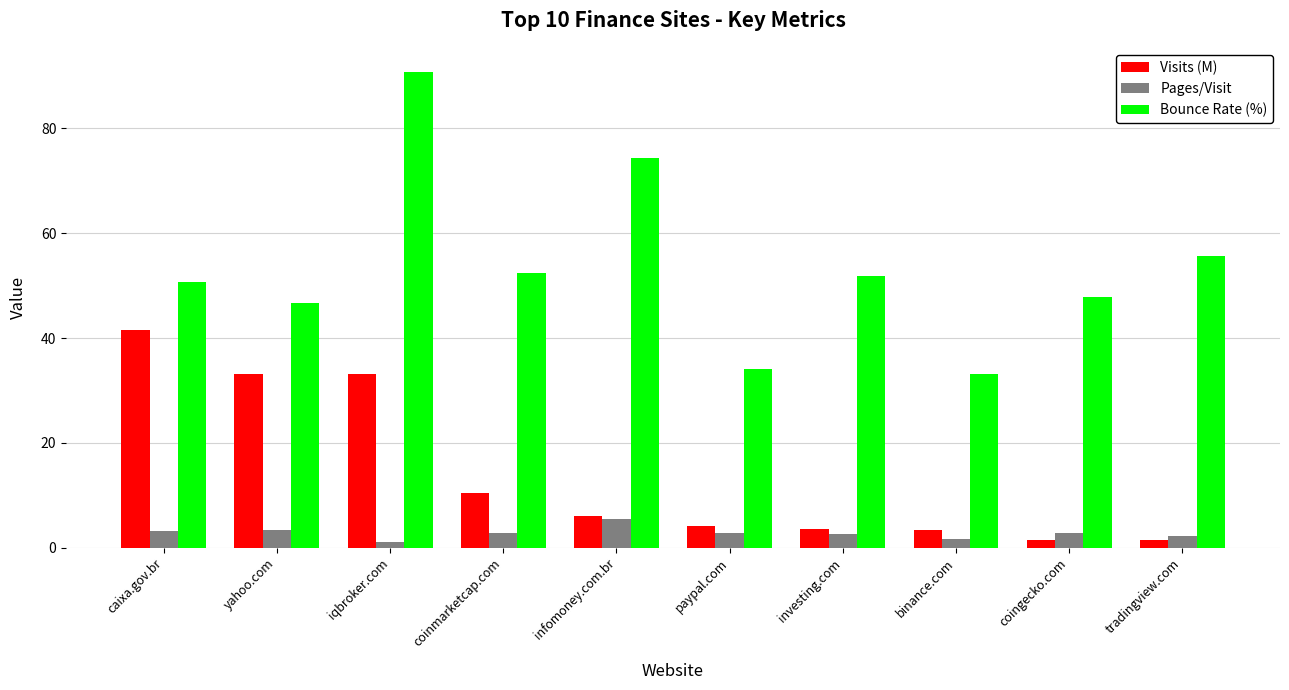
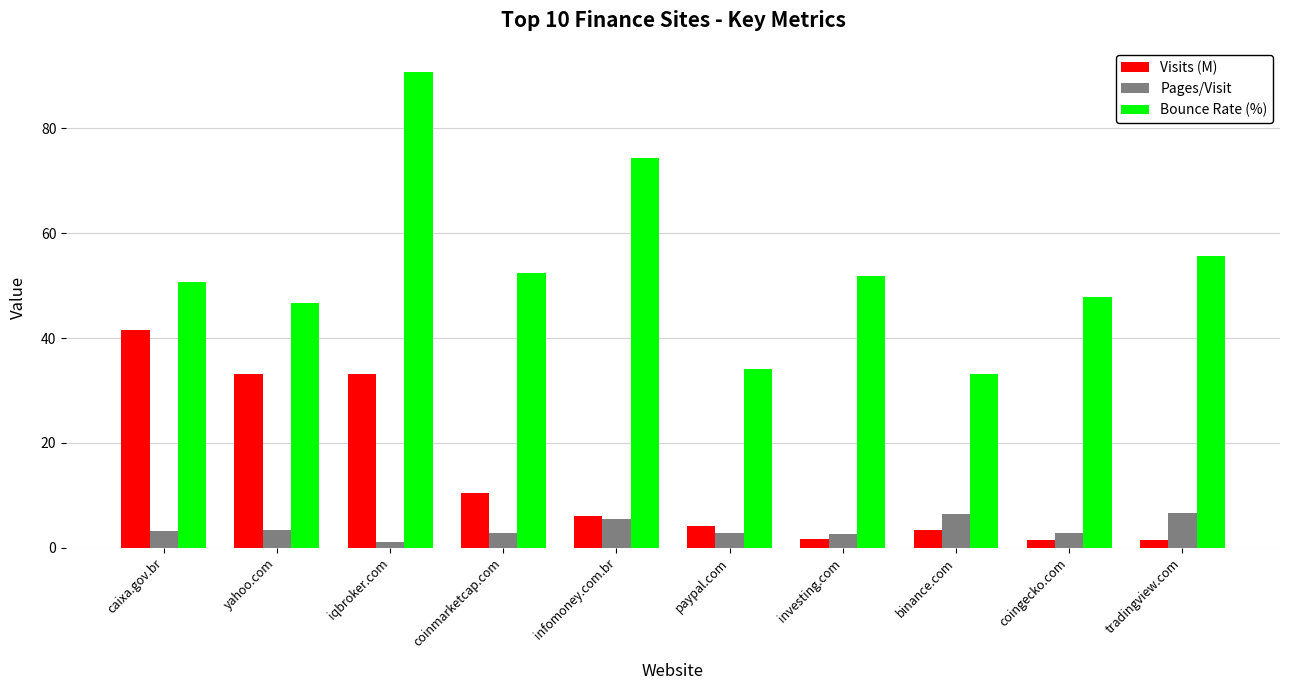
  {
    "Visits (M)": {
      "caixa.gov.br": 42,
      "yahoo.com": 33,
      "iqbroker.com": 33,
      "coinmarketcap.com": 10,
      "infomoney.com.br": 6,
      "paypal.com": 4,
-     "investing.com": 4,
+     "investing.com": 2,
      "binance.com": 3,
      "coingecko.com": 2,
      "tradingview.com": 1
    },
    "Pages/Visit": {
      "caixa.gov.br": 3,
      "yahoo.com": 3,
      "iqbroker.com": 1,
      "coinmarketcap.com": 3,
      "infomoney.com.br": 6,
      "paypal.com": 3,
      "investing.com": 3,
-     "binance.com": 2,
+     "binance.com": 6,
      "coingecko.com": 3,
-     "tradingview.com": 2
+     "tradingview.com": 7
    },
    "Bounce Rate (%)": {
      "caixa.gov.br": 51,
      "yahoo.com": 47,
      "iqbroker.com": 91,
      "coinmarketcap.com": 52,
      "infomoney.com.br": 74,
      "paypal.com": 34,
      "investing.com": 52,
      "binance.com": 33,
      "coingecko.com": 48,
      "tradingview.com": 56
    }
  }
